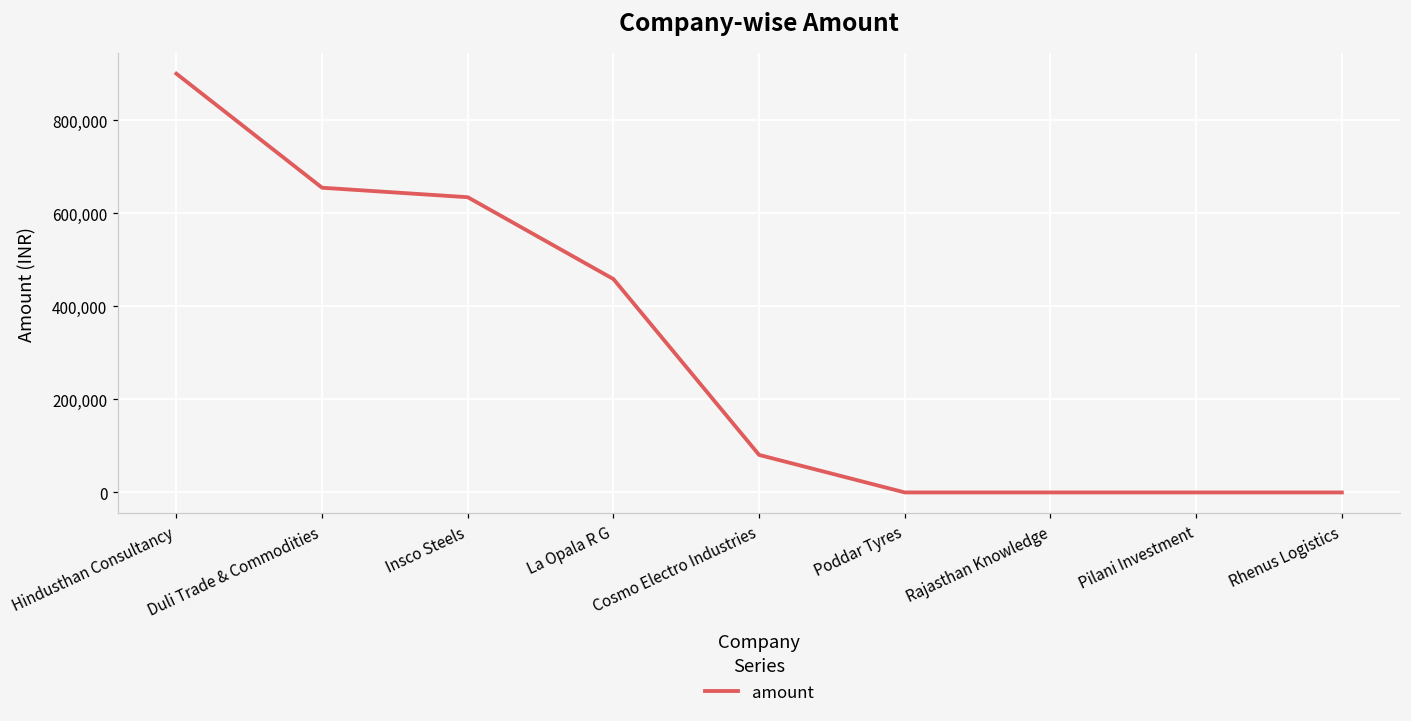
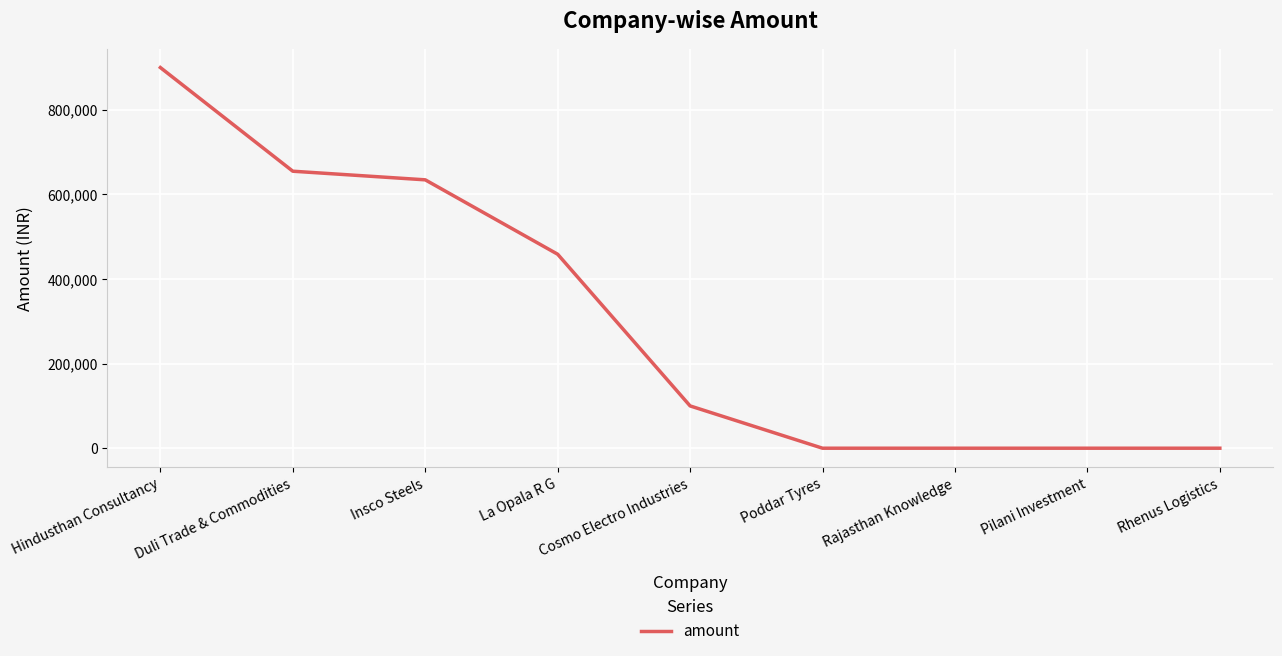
  {
    "Hindusthan Consultancy": "900,000",
    "Duli Trade & Commodities": "650,000",
    "Insco Steels": "630,000",
    "La Opala R G": "460,000",
-   "Cosmo Electro Industries": "80,000",
+   "Cosmo Electro Industries": "100,000",
    "Poddar Tyres": "0",
    "Rajasthan Knowledge": "0",
    "Pilani Investment": "0",
    "Rhenus Logistics": "0"
  }
